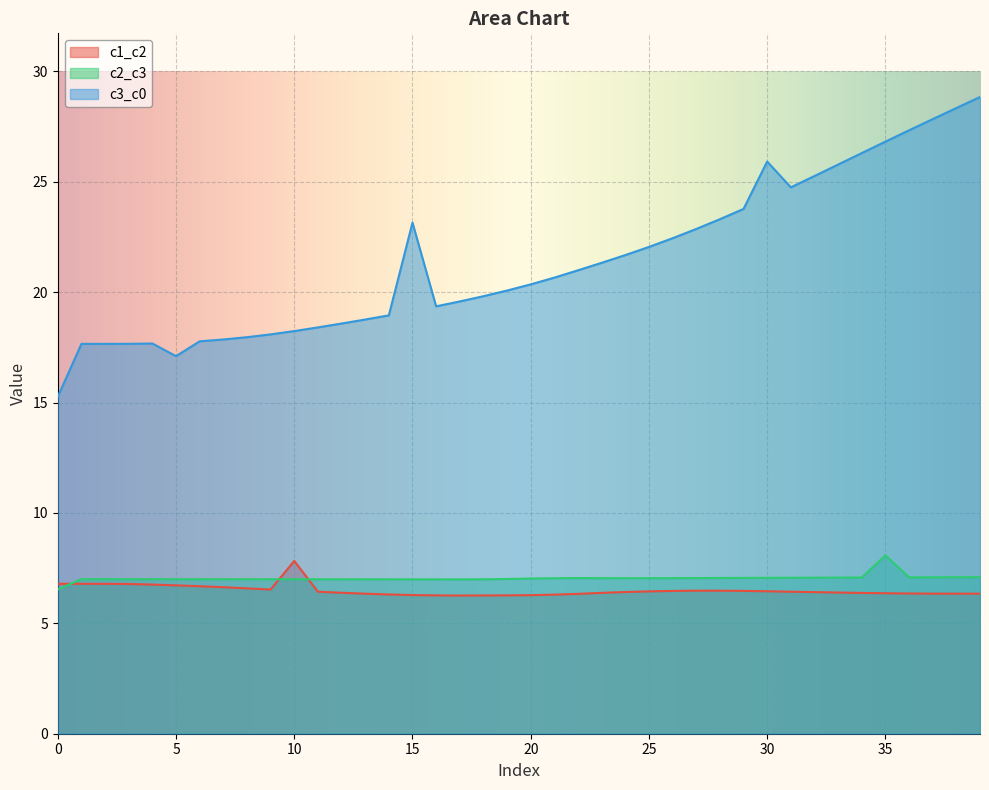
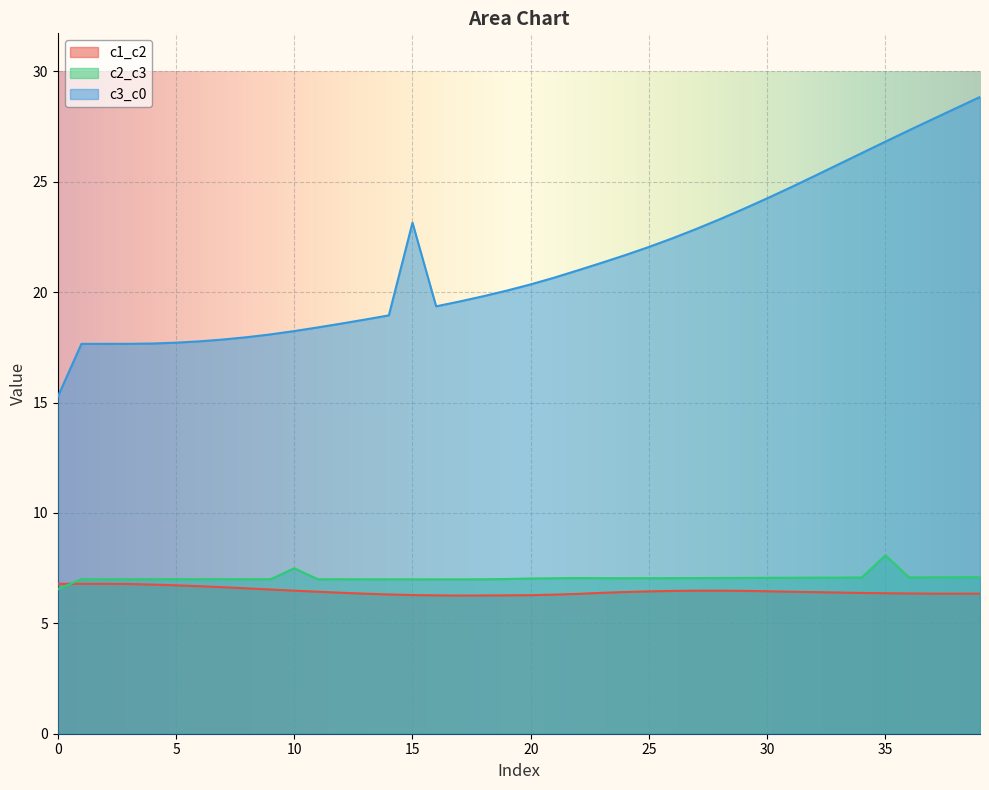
  {
    "c1_c2": {
      "0": 6.8,
      "5": 6.7,
-     "10": 7.8,
+     "10": 6.5,
      "15": 6.3,
      "20": 6.3,
      "25": 6.4,
      "30": 6.5,
      "35": 6.4
    },
    "c2_c3": {
      "0": 6.5,
      "5": 7.0,
-     "10": 7.0,
+     "10": 7.5,
      "15": 7.0,
      "20": 7.0,
      "25": 7.0,
      "30": 7.1,
      "35": 8.1
    },
    "c3_c0": {
      "0": 15.3,
-     "5": 17.1,
+     "5": 17.7,
      "10": 18.2,
      "15": 23.1,
      "20": 20.4,
      "25": 22.1,
-     "30": 25.9,
+     "30": 24.3,
      "35": 26.8
    }
  }
